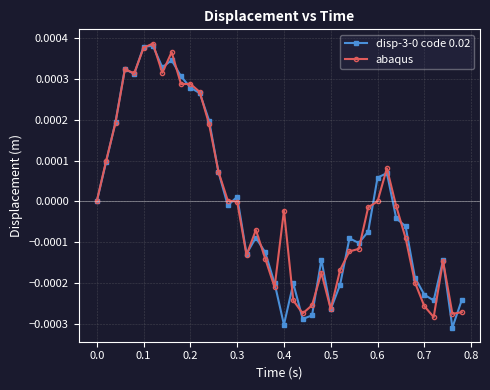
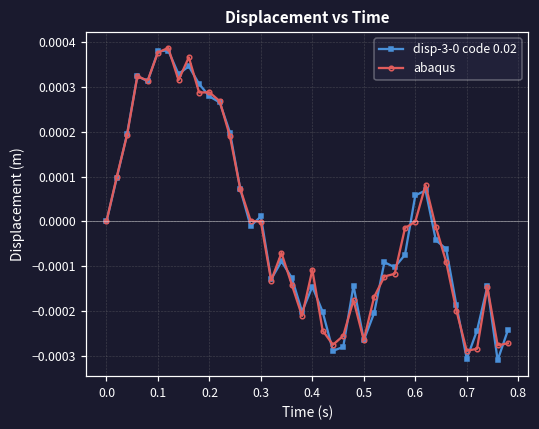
  {
    "disp-3-0 code 0.02": {
      "0.2": 0.00028,
      "0.3": 0.00001,
-     "0.4": -0.00030,
+     "0.4": -0.00015,
      "0.6": 0.00006,
-     "0.7": -0.00023
+     "0.7": -0.00031
    },
    "abaqus": {
      "0.2": 0.00029,
      "0.3": 0.00000,
-     "0.4": -0.00002,
+     "0.4": -0.00011,
      "0.6": 0.00000,
-     "0.7": -0.00026
+     "0.7": -0.00029
    }
  }
